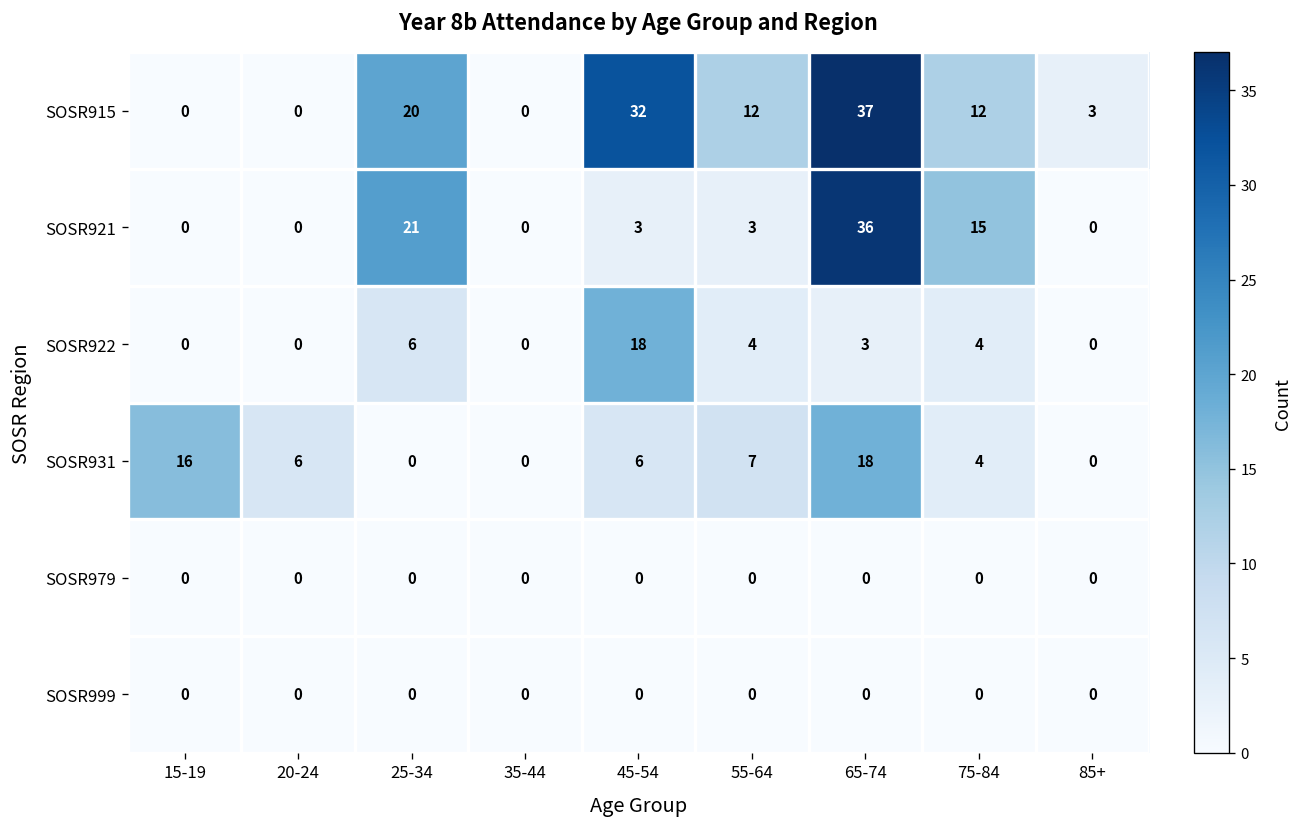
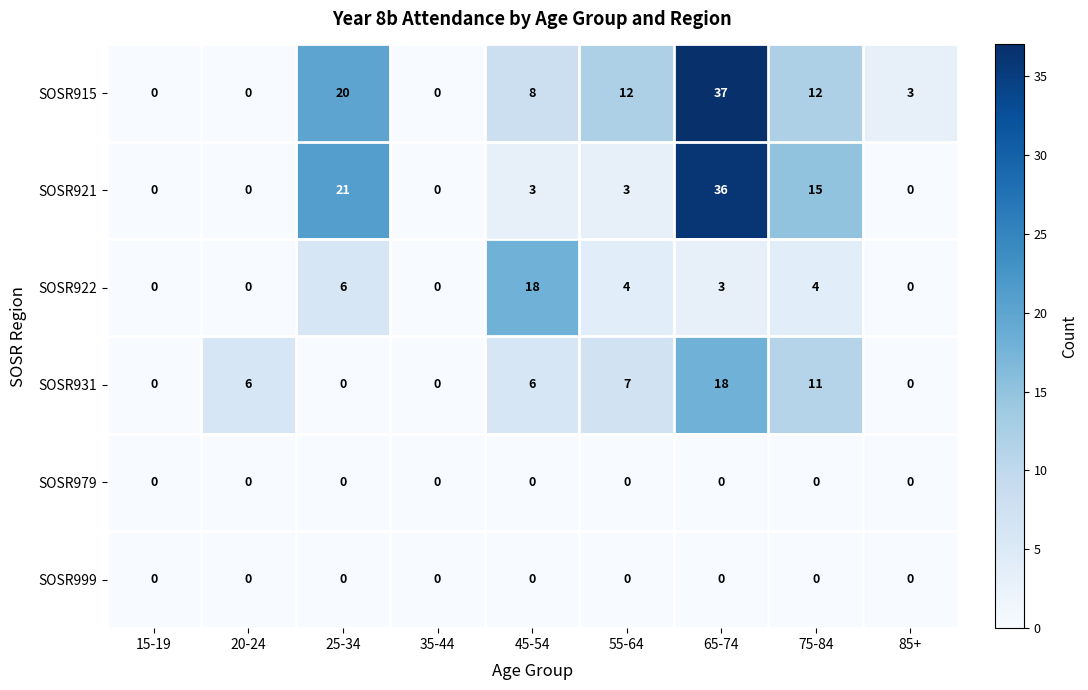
  {
    "SOSR915": {
      "15-19": 0,
      "20-24": 0,
      "25-34": 20,
      "35-44": 0,
-     "45-54": 32,
+     "45-54": 8,
      "55-64": 12,
      "65-74": 37,
      "75-84": 12,
      "85+": 3
    },
    "SOSR921": {
      "15-19": 0,
      "20-24": 0,
      "25-34": 21,
      "35-44": 0,
      "45-54": 3,
      "55-64": 3,
      "65-74": 36,
      "75-84": 15,
      "85+": 0
    },
    "SOSR922": {
      "15-19": 0,
      "20-24": 0,
      "25-34": 6,
      "35-44": 0,
      "45-54": 18,
      "55-64": 4,
      "65-74": 3,
      "75-84": 4,
      "85+": 0
    },
    "SOSR931": {
-     "15-19": 16,
+     "15-19": 0,
      "20-24": 6,
      "25-34": 0,
      "35-44": 0,
      "45-54": 6,
      "55-64": 7,
      "65-74": 18,
-     "75-84": 4,
+     "75-84": 11,
      "85+": 0
    },
    "SOSR979": {
      "15-19": 0,
      "20-24": 0,
      "25-34": 0,
      "35-44": 0,
      "45-54": 0,
      "55-64": 0,
      "65-74": 0,
      "75-84": 0,
      "85+": 0
    },
    "SOSR999": {
      "15-19": 0,
      "20-24": 0,
      "25-34": 0,
      "35-44": 0,
      "45-54": 0,
      "55-64": 0,
      "65-74": 0,
      "75-84": 0,
      "85+": 0
    }
  }
